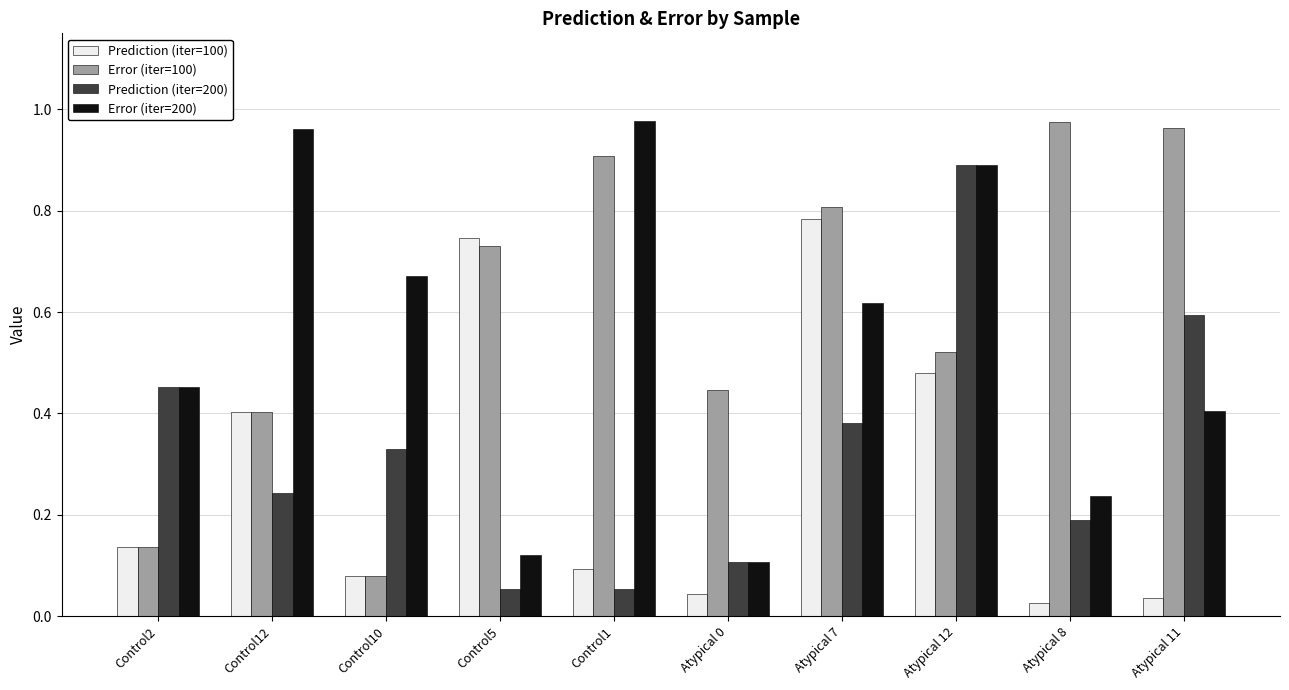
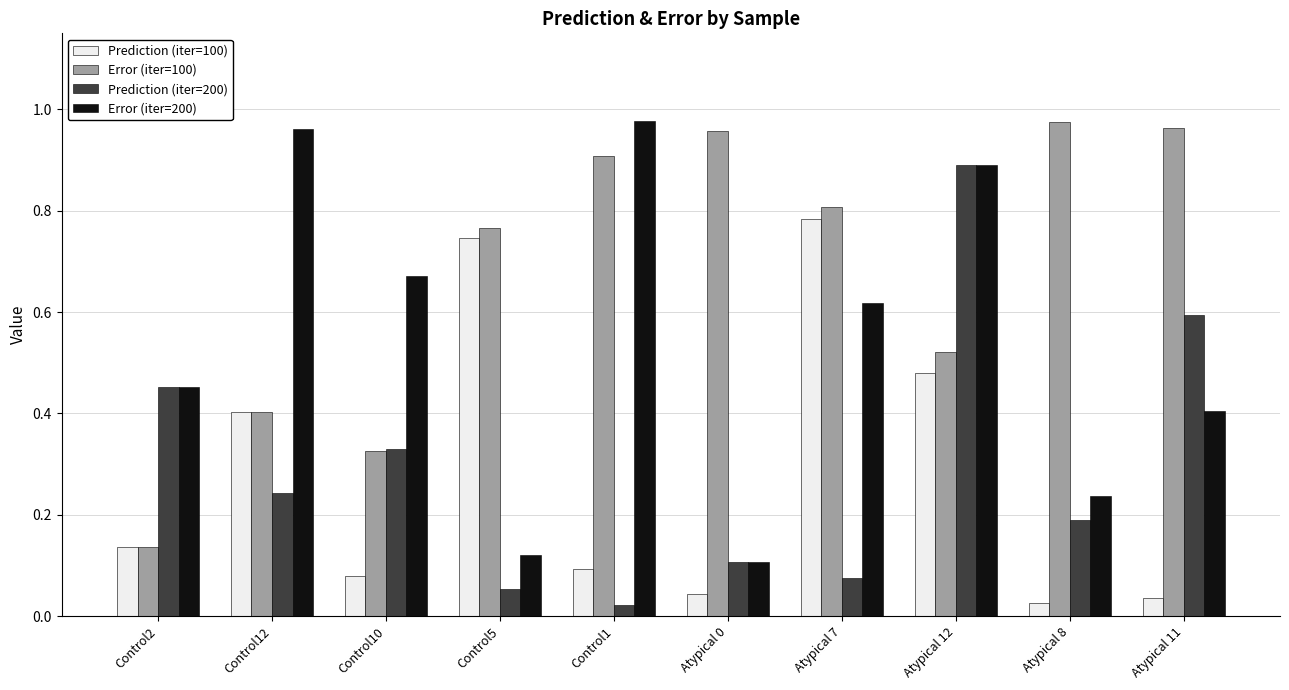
  {
    "Prediction (iter=100)": {
      "Control2": 0.14,
      "Control12": 0.40,
      "Control10": 0.08,
      "Control5": 0.75,
      "Control1": 0.09,
      "Atypical 0": 0.04,
      "Atypical 7": 0.78,
      "Atypical 12": 0.48,
      "Atypical 8": 0.03,
      "Atypical 11": 0.04
    },
    "Error (iter=100)": {
      "Control2": 0.14,
      "Control12": 0.40,
-     "Control10": 0.08,
-     "Control5": 0.73,
+     "Control10": 0.33,
+     "Control5": 0.77,
      "Control1": 0.91,
-     "Atypical 0": 0.45,
+     "Atypical 0": 0.96,
      "Atypical 7": 0.81,
      "Atypical 12": 0.52,
      "Atypical 8": 0.97,
      "Atypical 11": 0.96
    },
    "Prediction (iter=200)": {
      "Control2": 0.45,
      "Control12": 0.24,
      "Control10": 0.33,
      "Control5": 0.05,
-     "Control1": 0.05,
+     "Control1": 0.02,
      "Atypical 0": 0.11,
-     "Atypical 7": 0.38,
+     "Atypical 7": 0.08,
      "Atypical 12": 0.89,
      "Atypical 8": 0.19,
      "Atypical 11": 0.59
    },
    "Error (iter=200)": {
      "Control2": 0.45,
      "Control12": 0.96,
      "Control10": 0.67,
      "Control5": 0.12,
      "Control1": 0.98,
      "Atypical 0": 0.11,
      "Atypical 7": 0.62,
      "Atypical 12": 0.89,
      "Atypical 8": 0.24,
      "Atypical 11": 0.41
    }
  }
